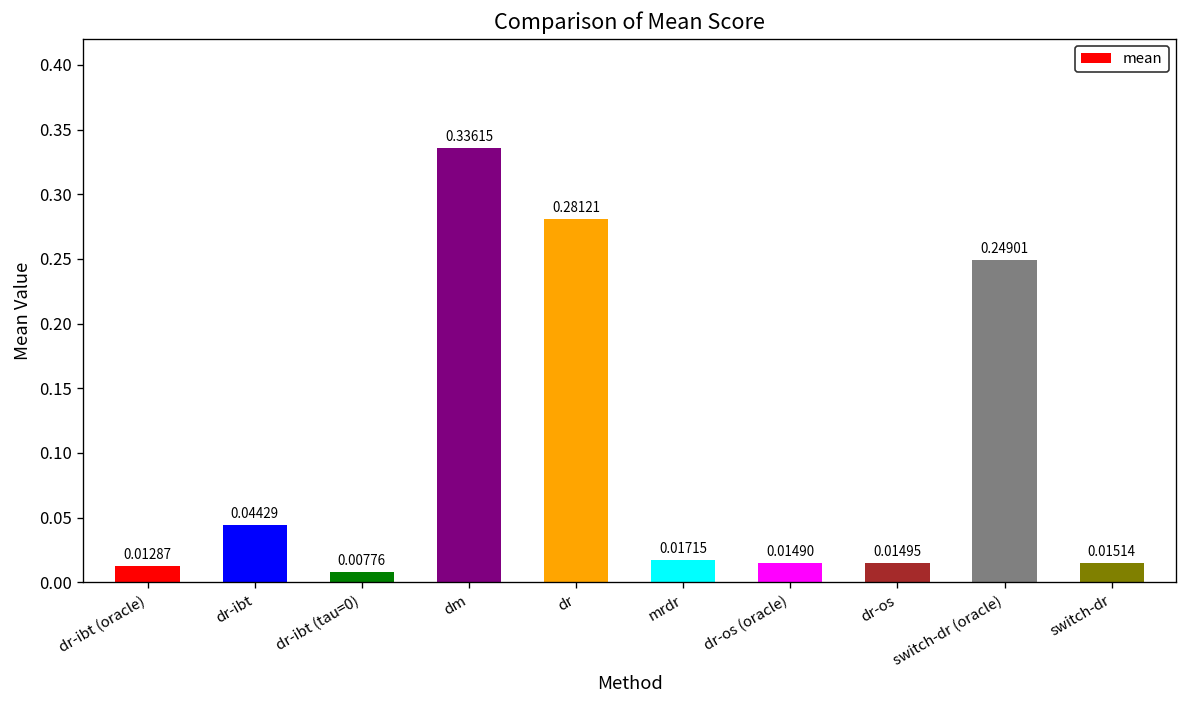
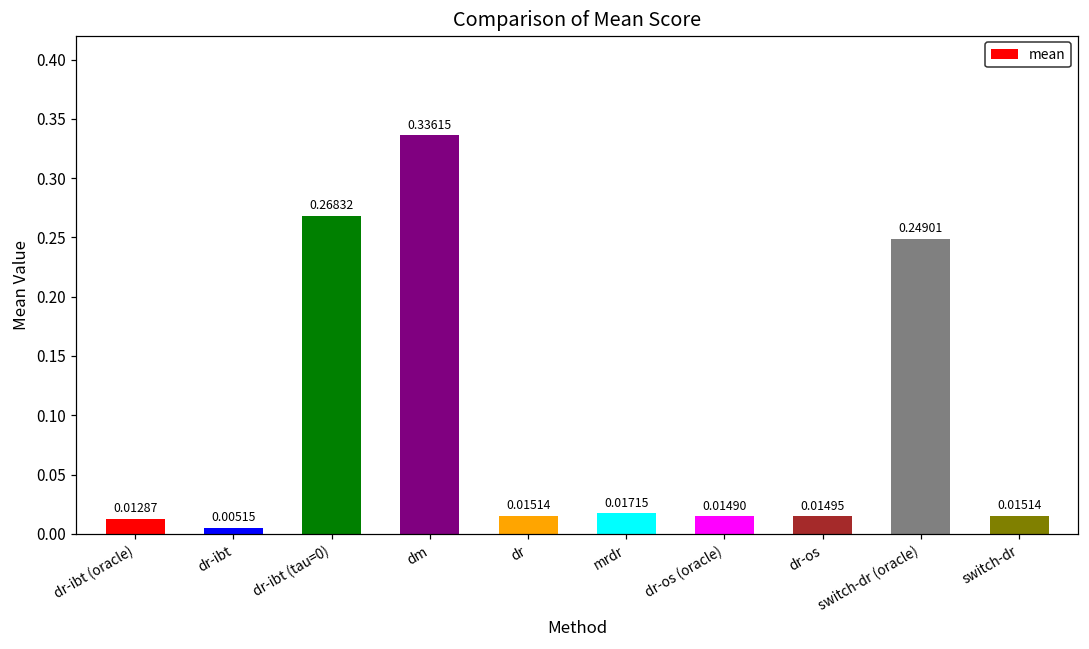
  {
    "dr-ibt (oracle)": 0.01287,
-   "dr-ibt": 0.04429,
-   "dr-ibt (tau=0)": 0.00776,
+   "dr-ibt": 0.00515,
+   "dr-ibt (tau=0)": 0.26832,
    "dm": 0.33615,
-   "dr": 0.28121,
+   "dr": 0.01514,
    "mrdr": 0.01715,
    "dr-os (oracle)": 0.01490,
    "dr-os": 0.01495,
    "switch-dr (oracle)": 0.24901,
    "switch-dr": 0.01514
  }
